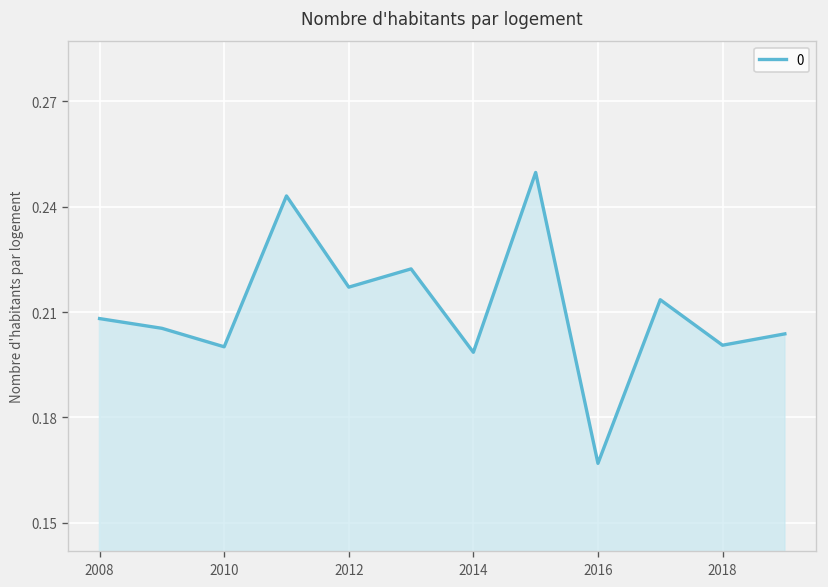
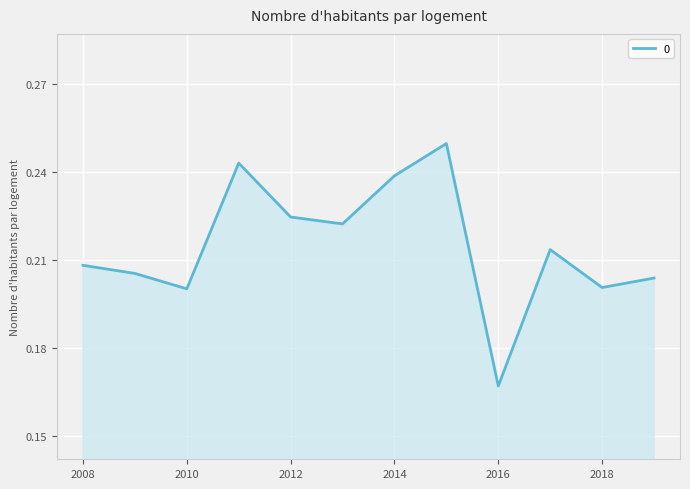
  {
    "2008": 0.208,
    "2010": 0.200,
-   "2012": 0.217,
-   "2014": 0.199,
+   "2012": 0.225,
+   "2014": 0.239,
    "2016": 0.167,
    "2018": 0.201
  }
